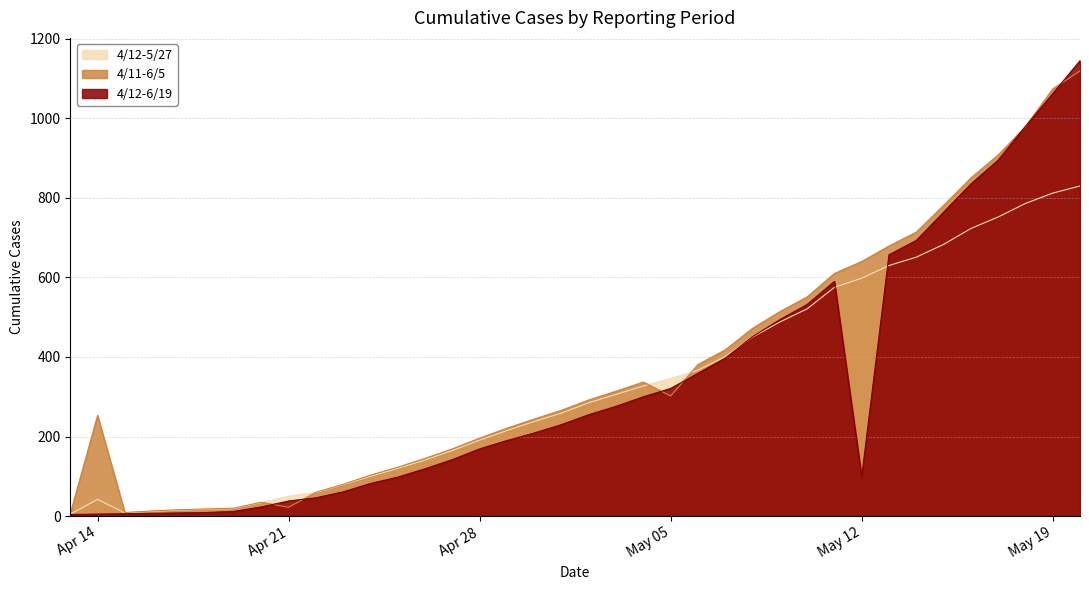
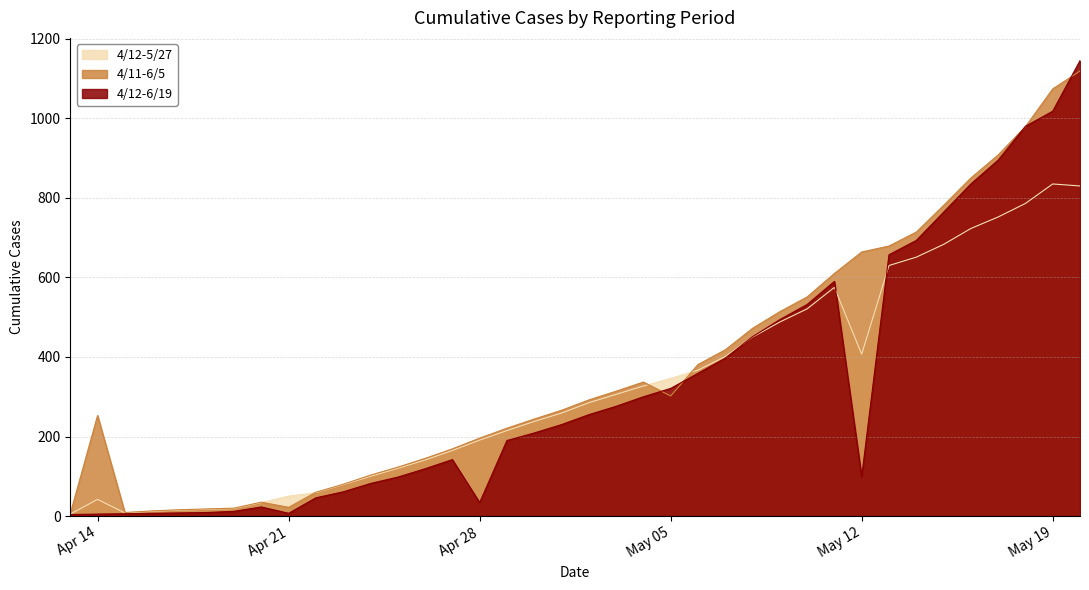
  {
    "4/12-5/27": {
      "Apr 14": 40,
      "Apr 21": 50,
      "May 05": 350,
-     "May 12": 600,
-     "May 19": 810
+     "May 12": 410,
+     "May 19": 840
    },
    "4/11-6/5": {
      "Apr 14": 250,
      "Apr 21": 20,
      "May 05": 300,
-     "May 12": 640,
+     "May 12": 660,
      "May 19": 1070
    },
    "4/12-6/19": {
      "Apr 14": 10,
-     "Apr 21": 40,
-     "Apr 28": 170,
+     "Apr 21": 10,
+     "Apr 28": 30,
      "May 05": 320,
      "May 12": 100,
-     "May 19": 1060
+     "May 19": 1020
    }
  }
